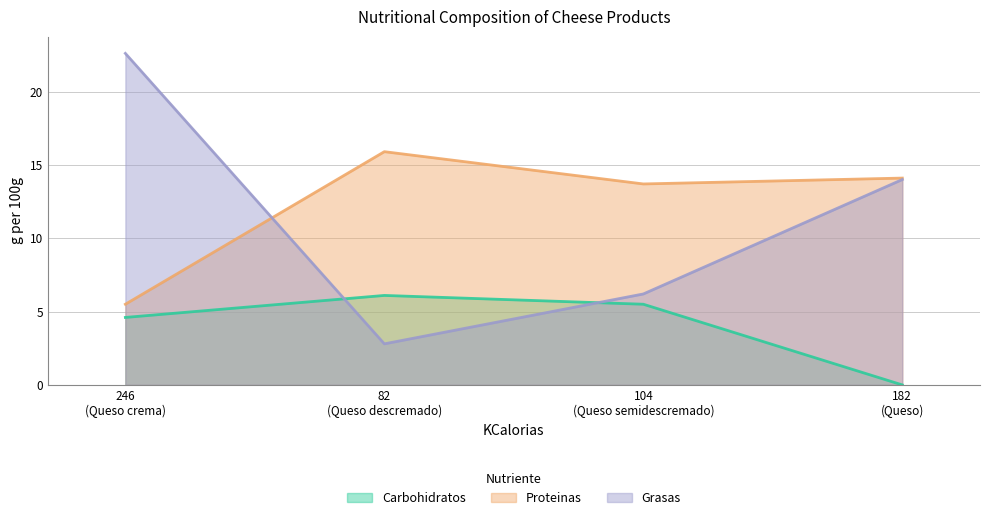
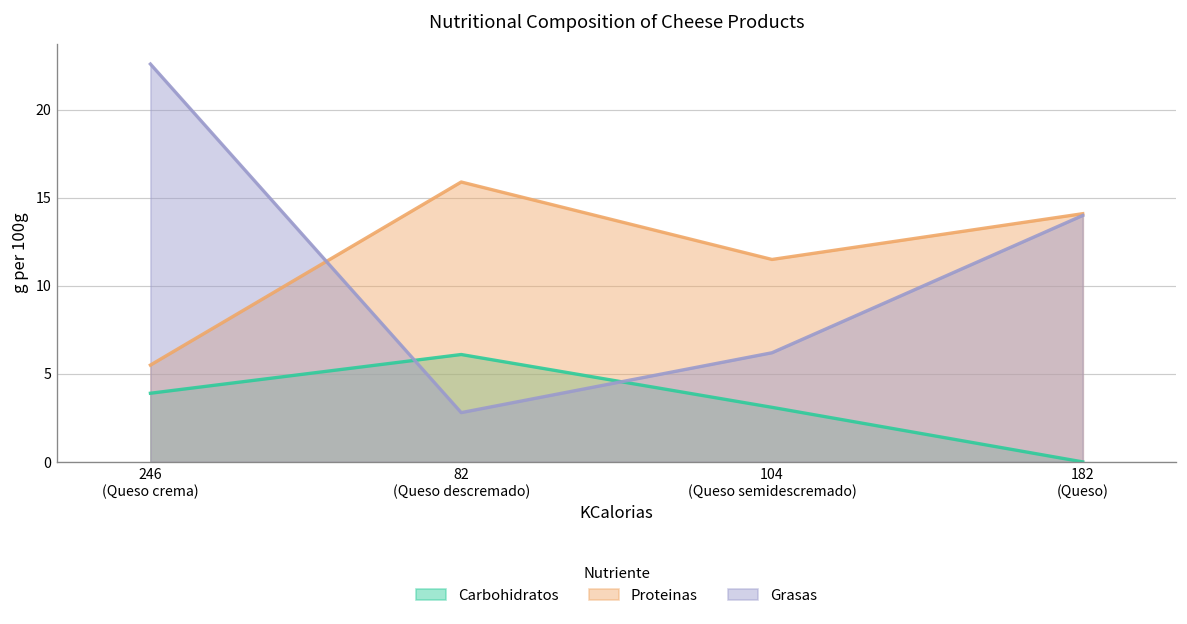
  {
    "Carbohidratos": {
-     "246 (Queso crema)": 4.6,
+     "246 (Queso crema)": 3.9,
      "82 (Queso descremado)": 6.1,
-     "104 (Queso semidescremado)": 5.5,
+     "104 (Queso semidescremado)": 3.1,
      "182 (Queso)": 0.0
    },
    "Proteinas": {
      "246 (Queso crema)": 5.5,
      "82 (Queso descremado)": 15.9,
-     "104 (Queso semidescremado)": 13.7
+     "104 (Queso semidescremado)": 11.5
    },
    "Grasas": {
      "246 (Queso crema)": 22.6,
      "82 (Queso descremado)": 2.8,
      "104 (Queso semidescremado)": 6.2
    }
  }
